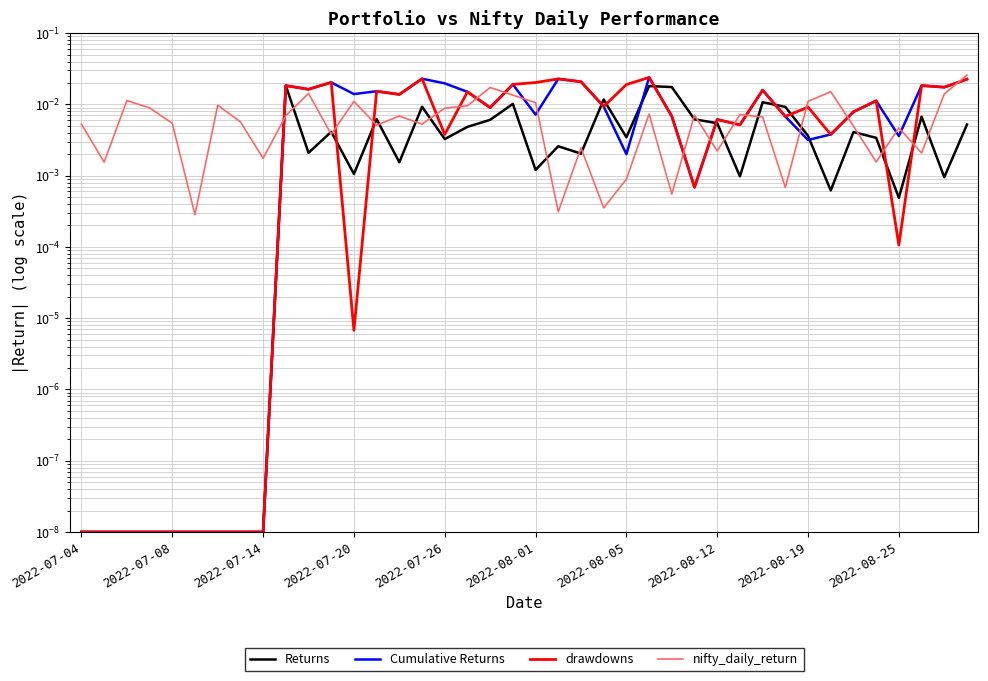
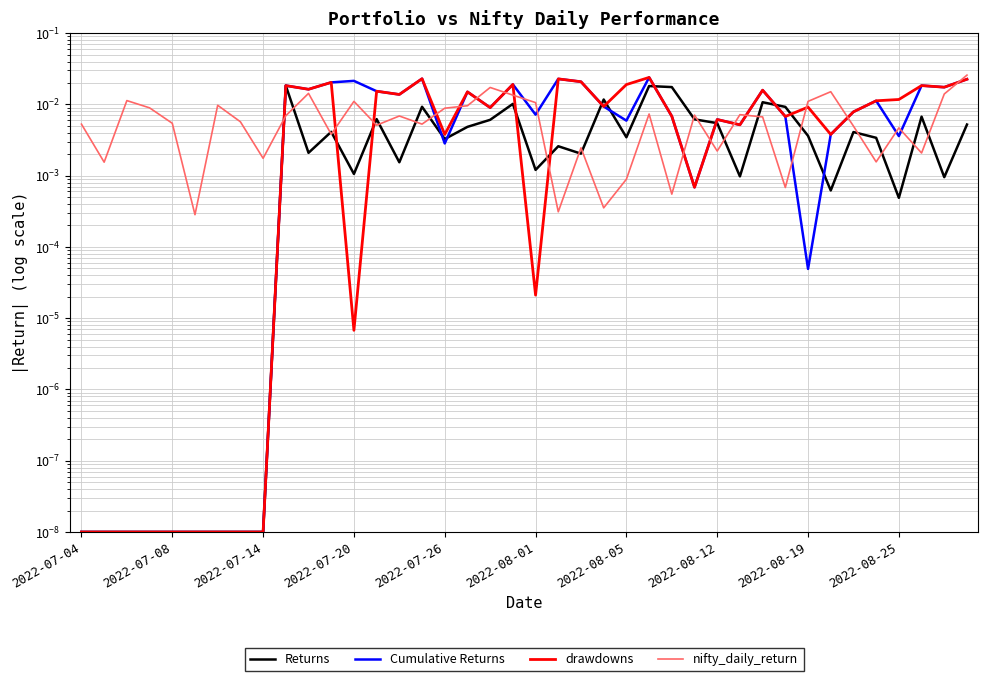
  {
    "Returns": {
      "2022-07-20": 0.0011,
      "2022-07-26": 0.003,
      "2022-08-01": 0.0012,
      "2022-08-05": 0.003,
      "2022-08-12": 0.005,
      "2022-08-19": 0.004,
      "2022-08-25": 0.0005
    },
    "Cumulative Returns": {
-     "2022-07-20": 0.014,
-     "2022-07-26": 0.020,
+     "2022-07-20": 0.021,
+     "2022-07-26": 0.0028,
      "2022-08-01": 0.007,
-     "2022-08-05": 0.0020,
-     "2022-08-19": 0.003,
+     "2022-08-05": 0.006,
+     "2022-08-19": 0.00005,
      "2022-08-25": 0.004
    },
    "drawdowns": {
      "2022-07-20": 0.000007,
      "2022-07-26": 0.004,
-     "2022-08-01": 0.020,
+     "2022-08-01": 0.000021,
      "2022-08-05": 0.019,
      "2022-08-19": 0.009,
-     "2022-08-25": 0.00011
+     "2022-08-25": 0.012
    },
    "nifty_daily_return": {
      "2022-07-04": 0.005,
      "2022-07-08": 0.005,
      "2022-07-14": 0.0018,
      "2022-07-20": 0.011,
      "2022-07-26": 0.009,
      "2022-08-01": 0.011,
      "2022-08-05": 0.0009,
      "2022-08-12": 0.0022,
      "2022-08-19": 0.011,
      "2022-08-25": 0.005
    }
  }
